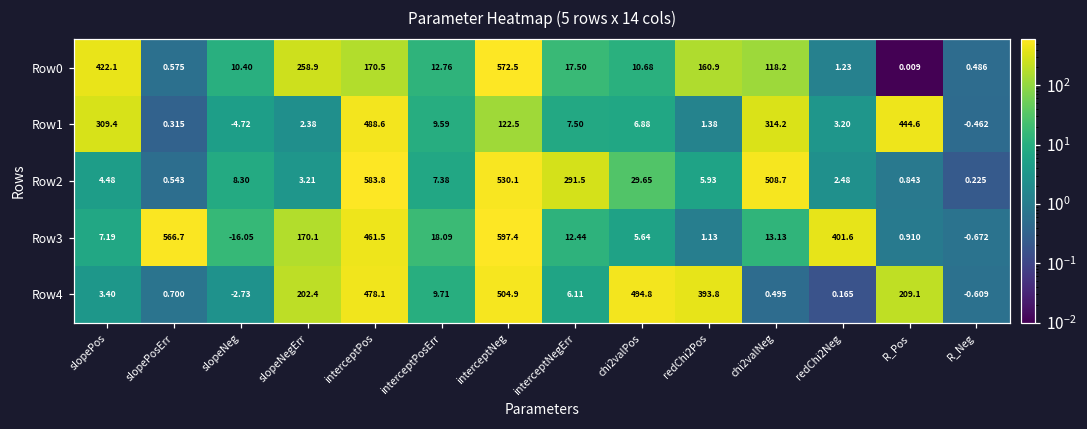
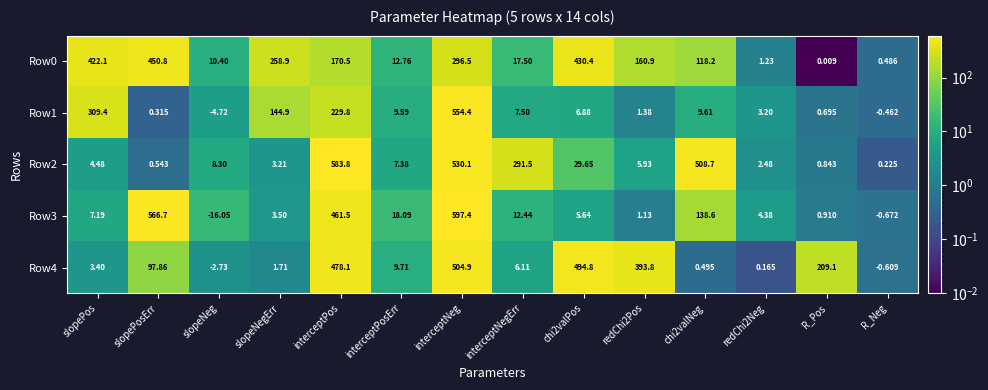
  {
    "Row0": {
      "slopePos": 422.1,
-     "slopePosErr": 0.575,
+     "slopePosErr": 450.8,
      "slopeNeg": 10.40,
      "slopeNegErr": 258.9,
      "interceptPos": 170.5,
      "interceptPosErr": 12.76,
-     "interceptNeg": 572.5,
+     "interceptNeg": 296.5,
      "interceptNegErr": 17.50,
-     "chi2valPos": 10.68,
+     "chi2valPos": 430.4,
      "redChi2Pos": 160.9,
      "chi2valNeg": 118.2,
      "redChi2Neg": 1.23,
      "R_Pos": 0.009,
      "R_Neg": 0.486
    },
    "Row1": {
      "slopePos": 309.4,
      "slopePosErr": 0.315,
      "slopeNeg": -4.72,
-     "slopeNegErr": 2.38,
-     "interceptPos": 488.6,
+     "slopeNegErr": 144.9,
+     "interceptPos": 229.8,
      "interceptPosErr": 9.59,
-     "interceptNeg": 122.5,
+     "interceptNeg": 554.4,
      "interceptNegErr": 7.50,
      "chi2valPos": 6.88,
      "redChi2Pos": 1.38,
-     "chi2valNeg": 314.2,
+     "chi2valNeg": 9.61,
      "redChi2Neg": 3.20,
-     "R_Pos": 444.6,
+     "R_Pos": 0.695,
      "R_Neg": -0.462
    },
    "Row2": {
      "slopePos": 4.48,
      "slopePosErr": 0.543,
      "slopeNeg": 8.30,
      "slopeNegErr": 3.21,
      "interceptPos": 583.8,
      "interceptPosErr": 7.38,
      "interceptNeg": 530.1,
      "interceptNegErr": 291.5,
      "chi2valPos": 29.65,
      "redChi2Pos": 5.93,
      "chi2valNeg": 508.7,
      "redChi2Neg": 2.48,
      "R_Pos": 0.843,
      "R_Neg": 0.225
    },
    "Row3": {
      "slopePos": 7.19,
      "slopePosErr": 566.7,
      "slopeNeg": -16.05,
-     "slopeNegErr": 170.1,
+     "slopeNegErr": 3.50,
      "interceptPos": 461.5,
      "interceptPosErr": 18.09,
      "interceptNeg": 597.4,
      "interceptNegErr": 12.44,
      "chi2valPos": 5.64,
      "redChi2Pos": 1.13,
-     "chi2valNeg": 13.13,
-     "redChi2Neg": 401.6,
+     "chi2valNeg": 138.6,
+     "redChi2Neg": 4.38,
      "R_Pos": 0.910,
      "R_Neg": -0.672
    },
    "Row4": {
      "slopePos": 3.40,
-     "slopePosErr": 0.700,
+     "slopePosErr": 97.86,
      "slopeNeg": -2.73,
-     "slopeNegErr": 202.4,
+     "slopeNegErr": 1.71,
      "interceptPos": 478.1,
      "interceptPosErr": 9.71,
      "interceptNeg": 504.9,
      "interceptNegErr": 6.11,
      "chi2valPos": 494.8,
      "redChi2Pos": 393.8,
      "chi2valNeg": 0.495,
      "redChi2Neg": 0.165,
      "R_Pos": 209.1,
      "R_Neg": -0.609
    }
  }
